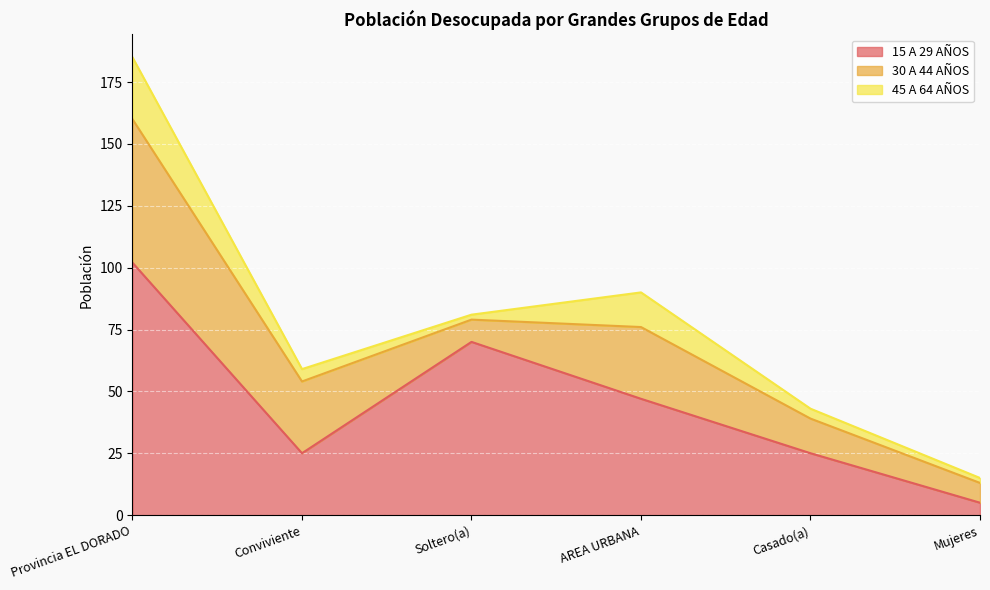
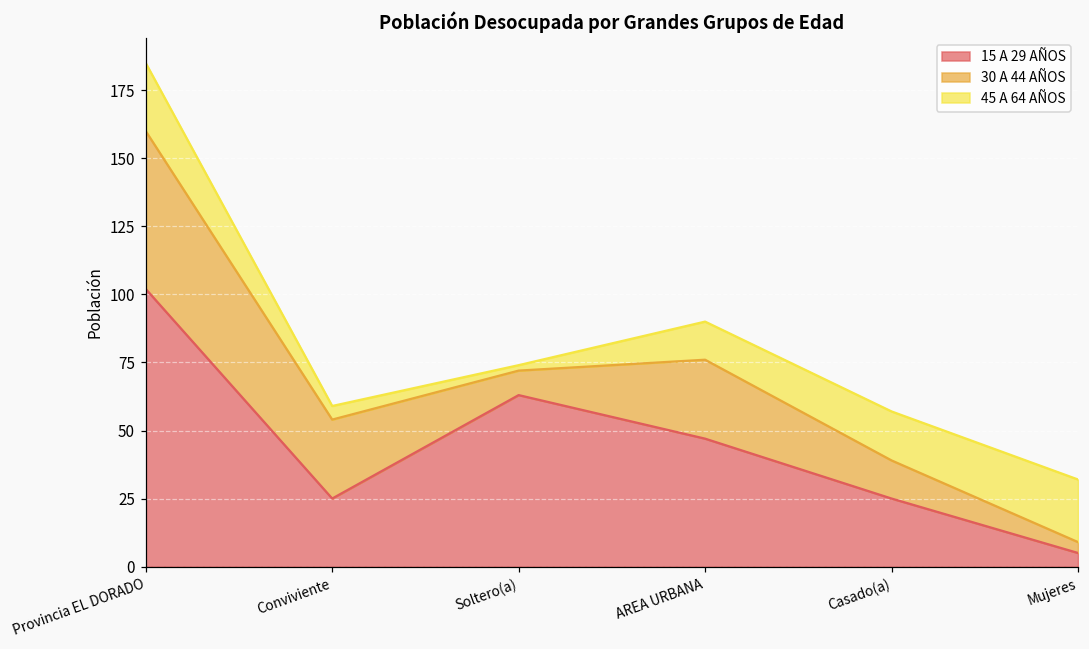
  {
    "15 A 29 AÑOS": {
      "Provincia EL DORADO": 102,
      "Conviviente": 25,
-     "Soltero(a)": 70,
+     "Soltero(a)": 63,
      "AREA URBANA": 47,
      "Casado(a)": 25,
      "Mujeres": 5
    },
    "30 A 44 AÑOS": {
      "Provincia EL DORADO": 58,
      "Conviviente": 29,
      "Soltero(a)": 9,
      "AREA URBANA": 29,
      "Casado(a)": 14,
-     "Mujeres": 8
+     "Mujeres": 4
    },
    "45 A 64 AÑOS": {
      "Provincia EL DORADO": 25,
      "Conviviente": 5,
      "Soltero(a)": 2,
      "AREA URBANA": 14,
-     "Casado(a)": 4,
-     "Mujeres": 2
+     "Casado(a)": 18,
+     "Mujeres": 23
    }
  }
